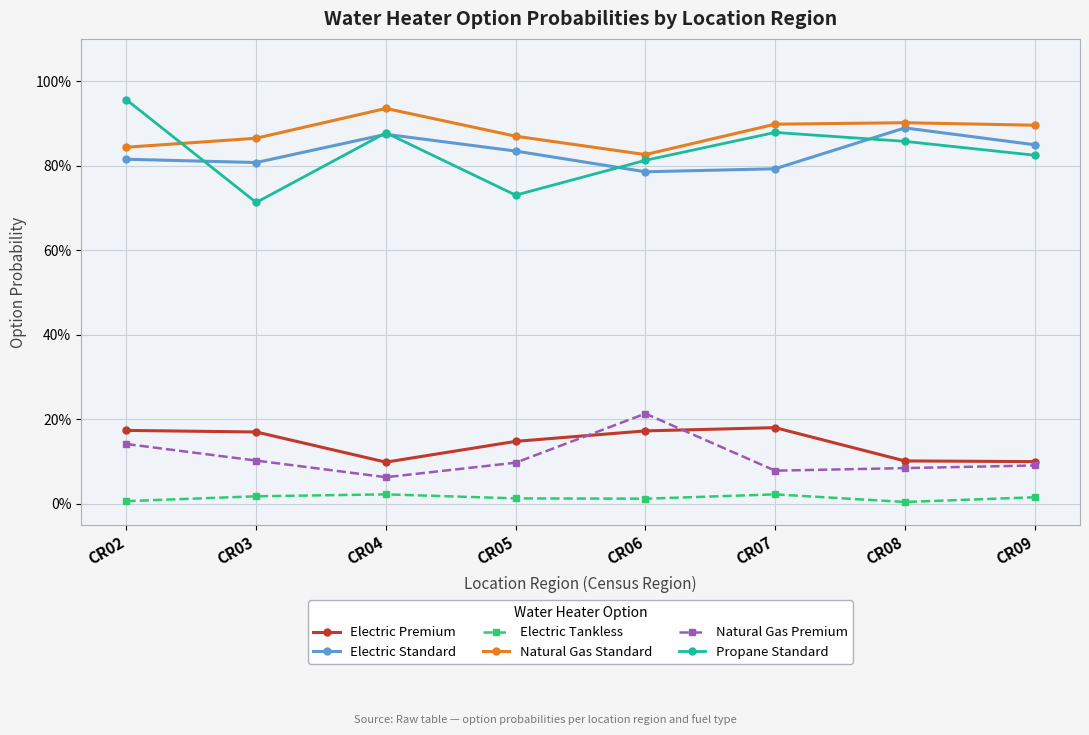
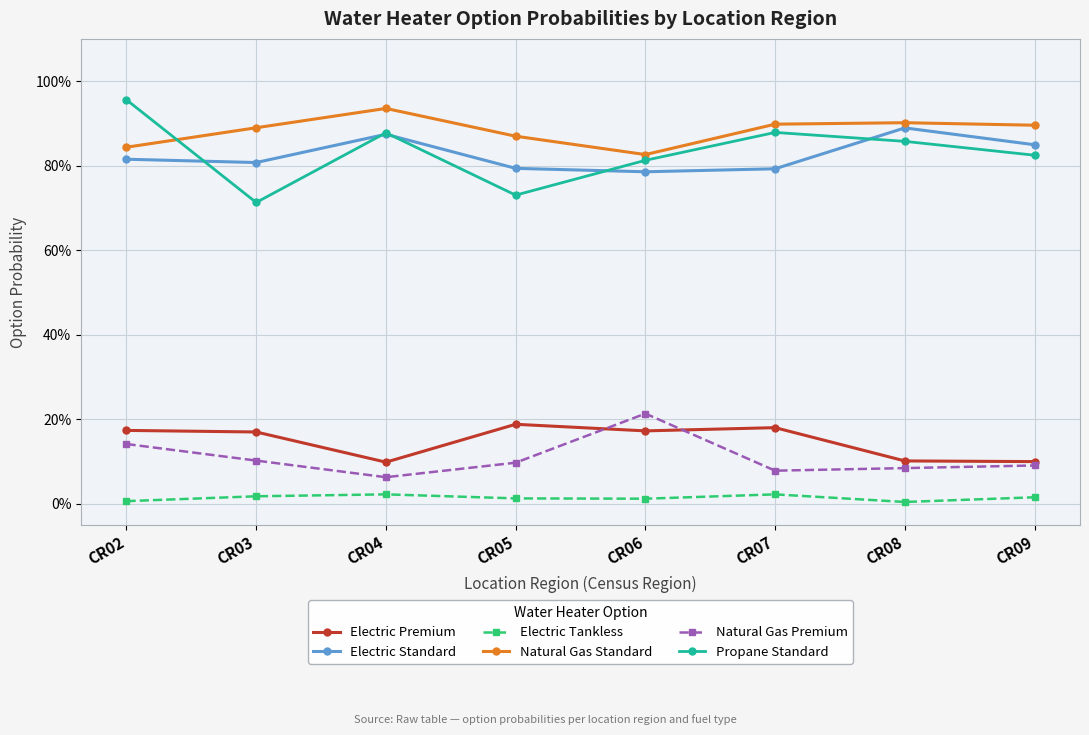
  {
    "Electric Premium": {
      "CR02": "17%",
      "CR03": "17%",
      "CR04": "10%",
-     "CR05": "15%",
+     "CR05": "19%",
      "CR06": "17%",
      "CR07": "18%",
      "CR08": "10%",
      "CR09": "10%"
    },
    "Electric Standard": {
      "CR02": "82%",
      "CR03": "81%",
-     "CR05": "83%",
+     "CR05": "79%",
      "CR06": "79%",
      "CR07": "79%",
      "CR08": "89%",
      "CR09": "85%"
    },
    "Natural Gas Standard": {
      "CR02": "84%",
-     "CR03": "86%",
+     "CR03": "89%",
      "CR04": "94%",
      "CR05": "87%",
      "CR06": "83%",
      "CR07": "90%",
      "CR08": "90%",
      "CR09": "90%"
    },
    "Natural Gas Premium": {
      "CR02": "14%",
      "CR03": "10%",
      "CR04": "6%",
      "CR05": "10%",
      "CR06": "21%",
      "CR07": "8%",
      "CR08": "8%",
      "CR09": "9%"
    }
  }
